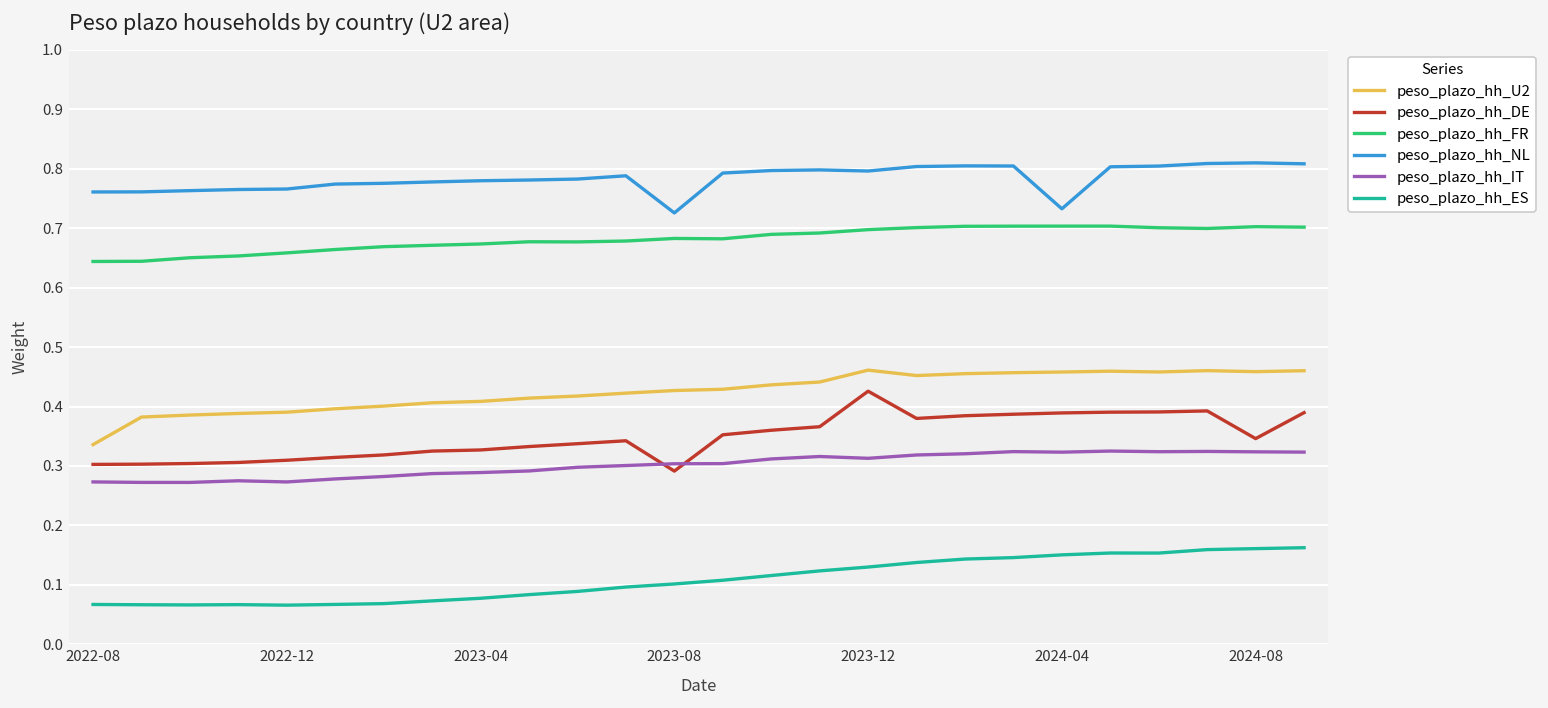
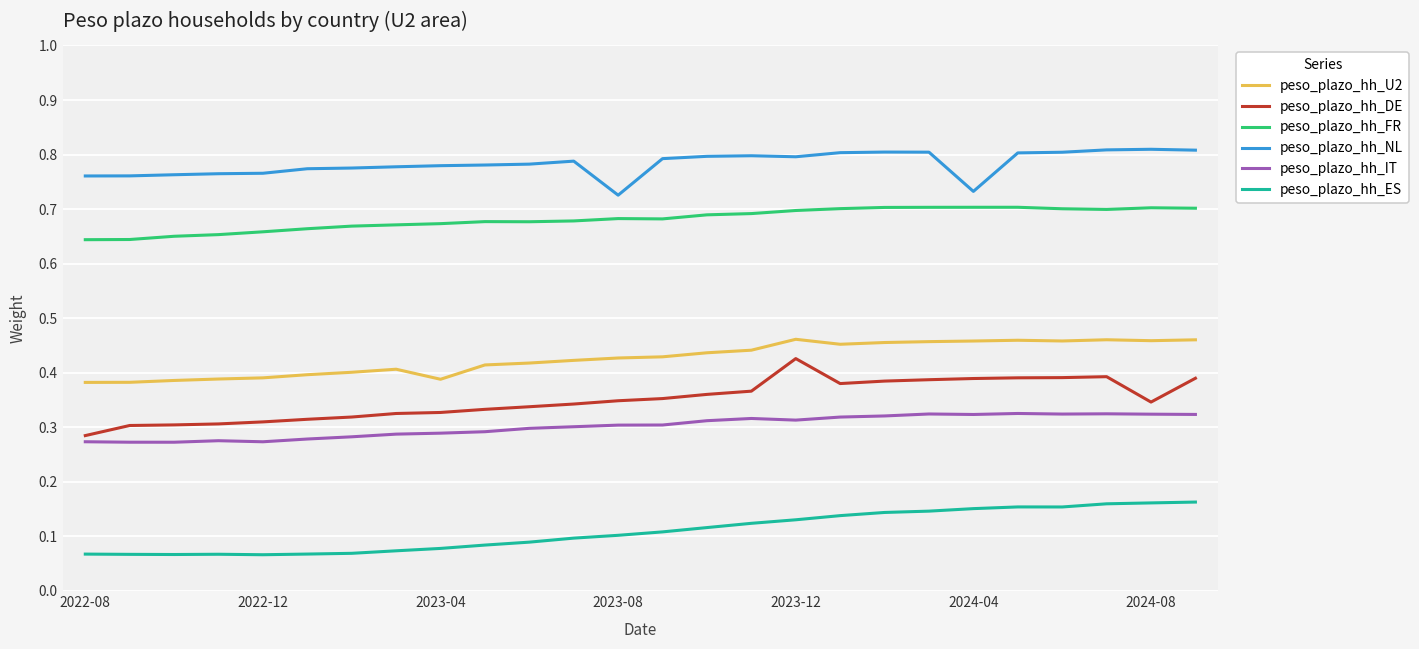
  {
    "peso_plazo_hh_U2": {
-     "2022-08": 0.34,
+     "2022-08": 0.38,
      "2022-12": 0.39,
-     "2023-04": 0.41,
+     "2023-04": 0.39,
      "2023-08": 0.43,
      "2023-12": 0.46,
      "2024-04": 0.46,
      "2024-08": 0.46
    },
    "peso_plazo_hh_DE": {
-     "2022-08": 0.30,
+     "2022-08": 0.28,
      "2022-12": 0.31,
      "2023-04": 0.33,
-     "2023-08": 0.29,
+     "2023-08": 0.35,
      "2023-12": 0.43,
      "2024-04": 0.39,
      "2024-08": 0.35
    },
    "peso_plazo_hh_NL": {
      "2022-08": 0.76,
      "2022-12": 0.77,
      "2023-04": 0.78,
      "2023-08": 0.73,
      "2023-12": 0.80,
      "2024-04": 0.73,
      "2024-08": 0.81
    },
    "peso_plazo_hh_IT": {
      "2022-08": 0.27,
      "2022-12": 0.27,
      "2023-04": 0.29,
      "2023-08": 0.30,
      "2023-12": 0.31,
      "2024-04": 0.32,
      "2024-08": 0.32
    }
  }
